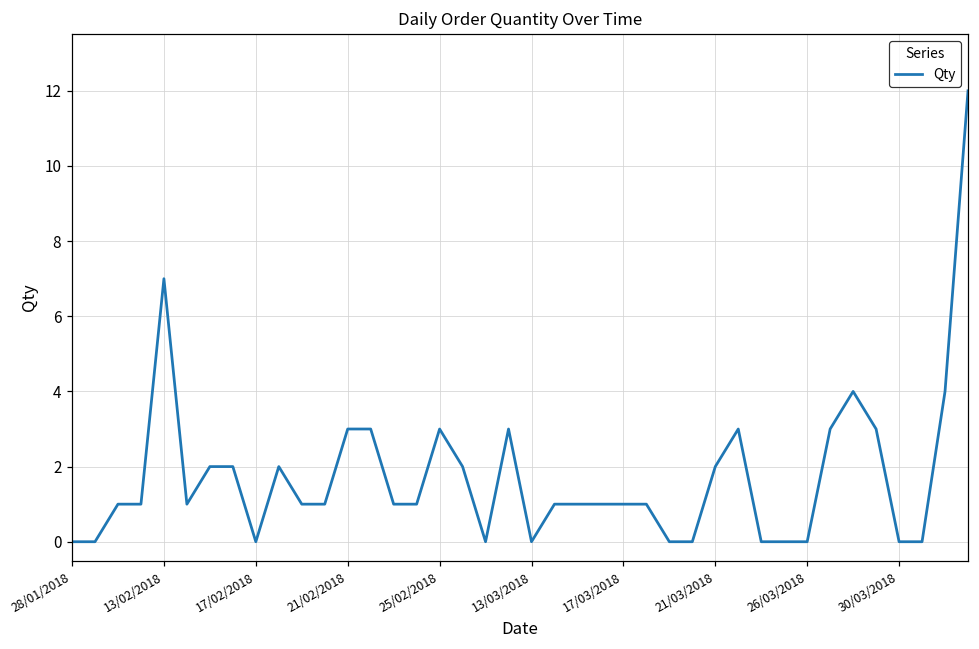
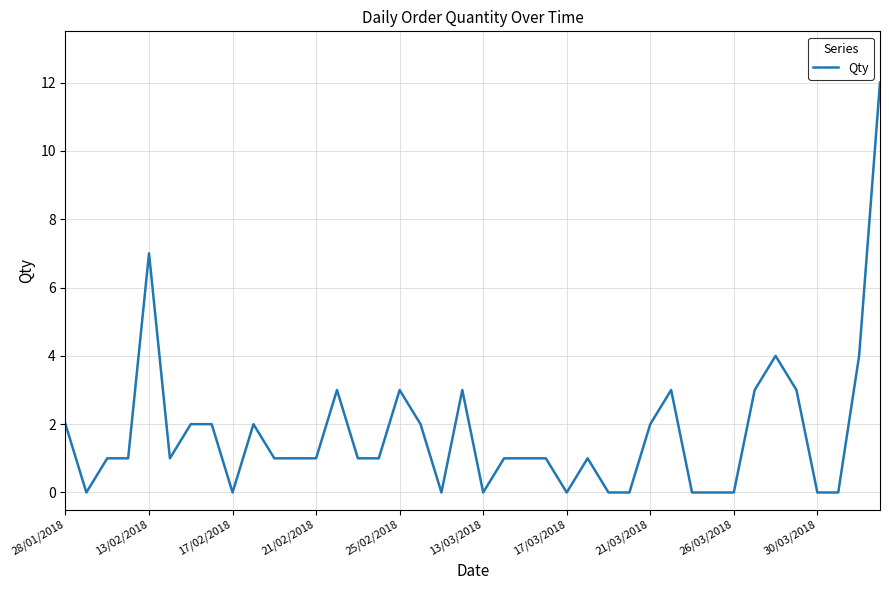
  {
-   "28/01/2018": 0,
+   "28/01/2018": 2,
    "13/02/2018": 7,
    "17/02/2018": 0,
-   "21/02/2018": 3,
+   "21/02/2018": 1,
    "25/02/2018": 3,
    "13/03/2018": 0,
-   "17/03/2018": 1,
+   "17/03/2018": 0,
    "21/03/2018": 2,
    "26/03/2018": 0,
    "30/03/2018": 0
  }
